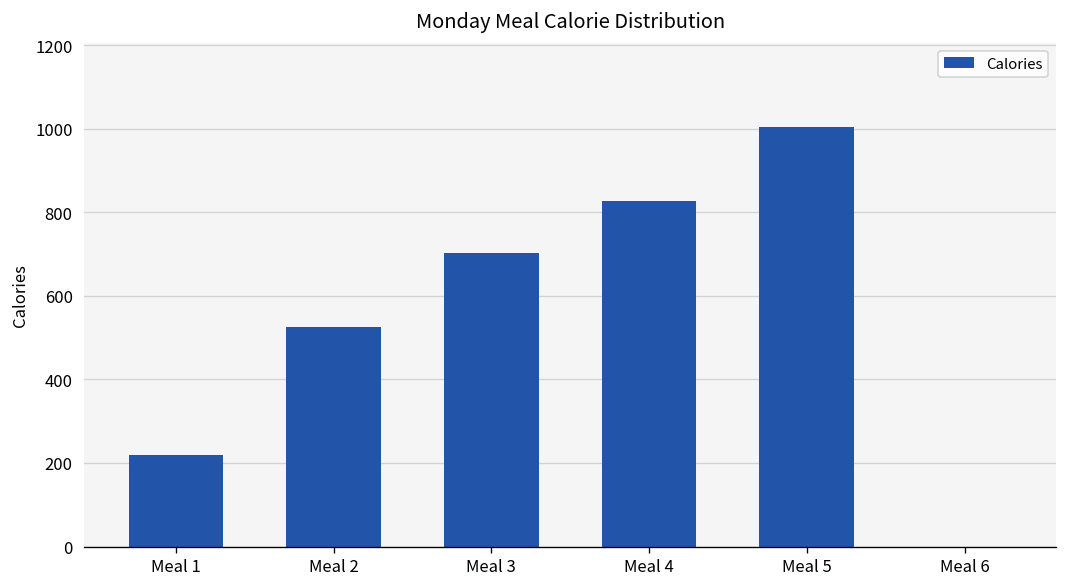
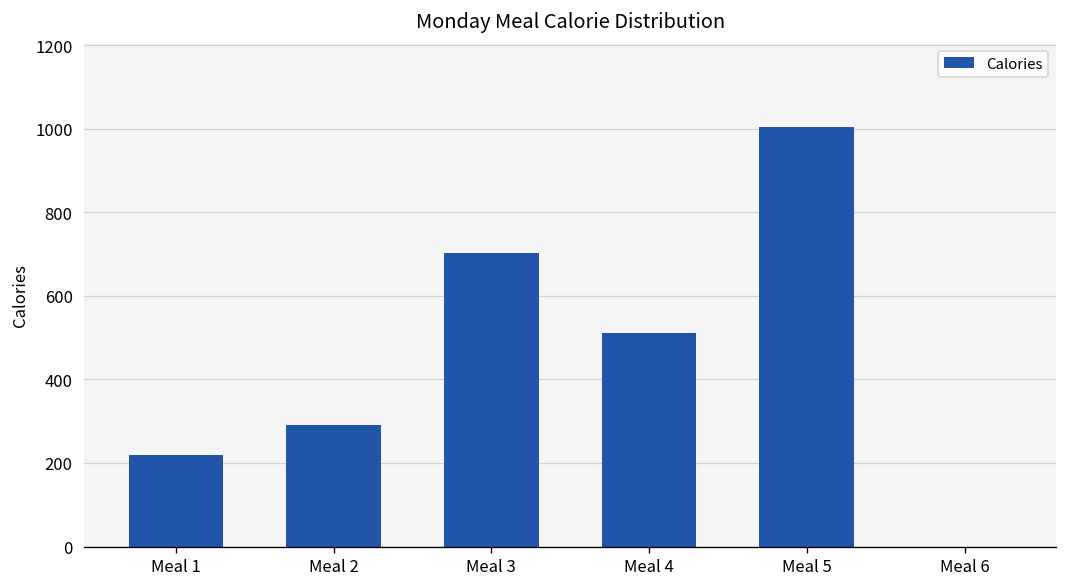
  {
    "Meal 1": 220,
-   "Meal 2": 530,
+   "Meal 2": 290,
    "Meal 3": 700,
-   "Meal 4": 830,
+   "Meal 4": 510,
    "Meal 5": 1000,
    "Meal 6": 0
  }
